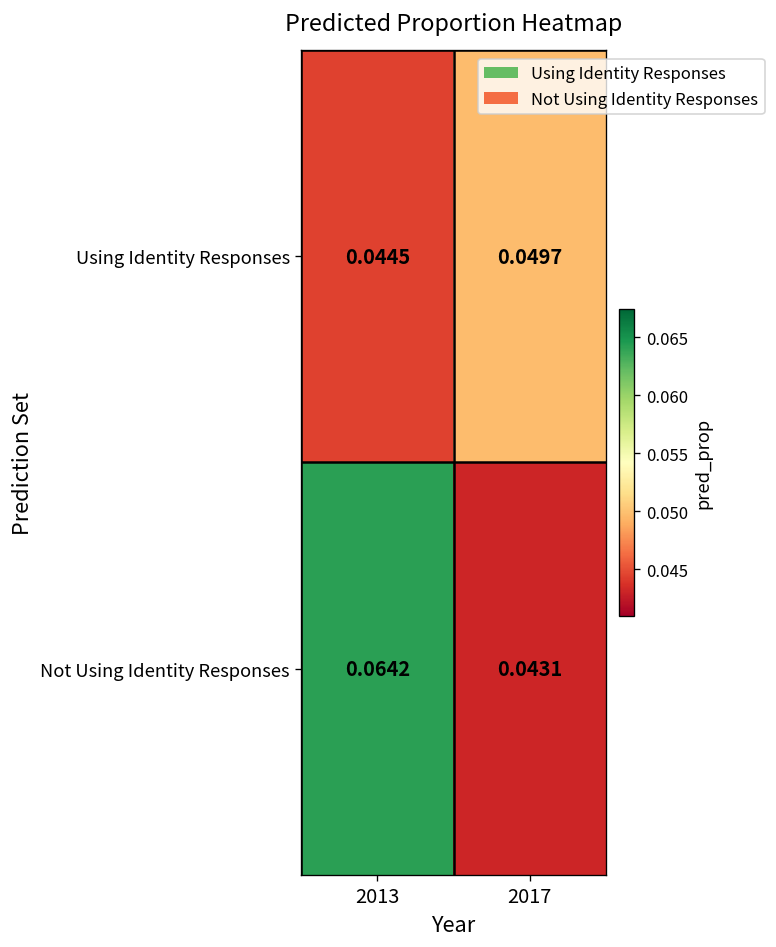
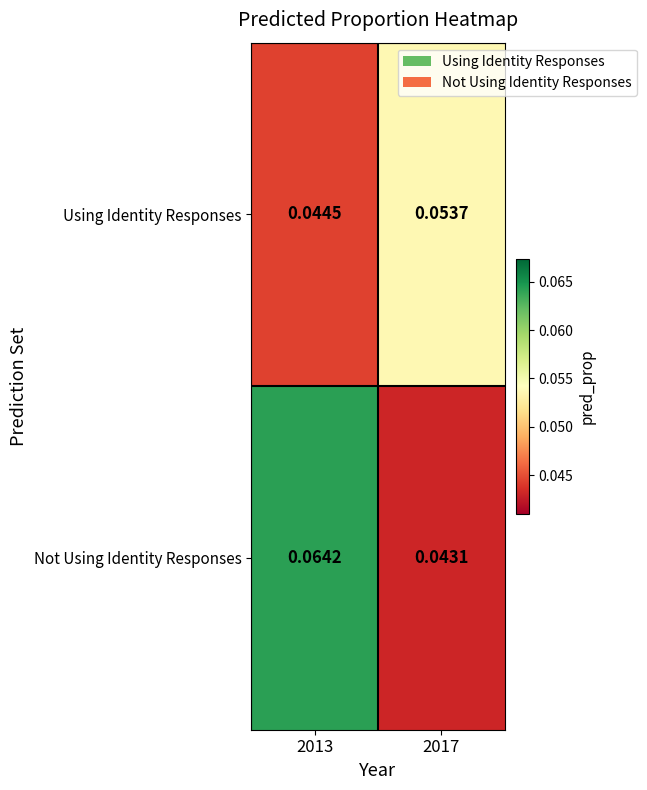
  {
    "Using Identity Responses": {
      "2013": 0.0445,
-     "2017": 0.0497
+     "2017": 0.0537
    },
    "Not Using Identity Responses": {
      "2013": 0.0642,
      "2017": 0.0431
    }
  }
